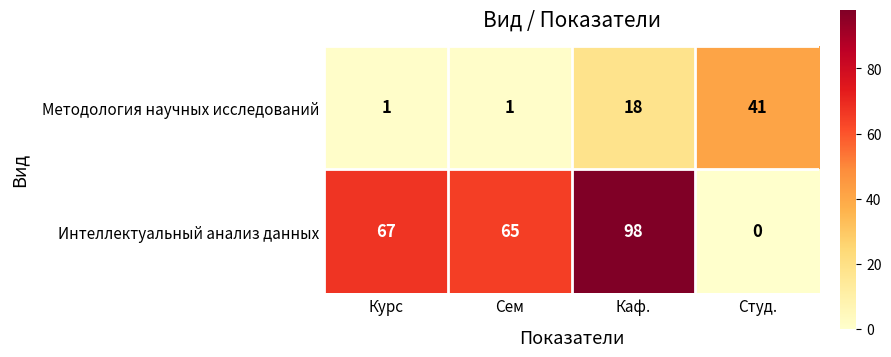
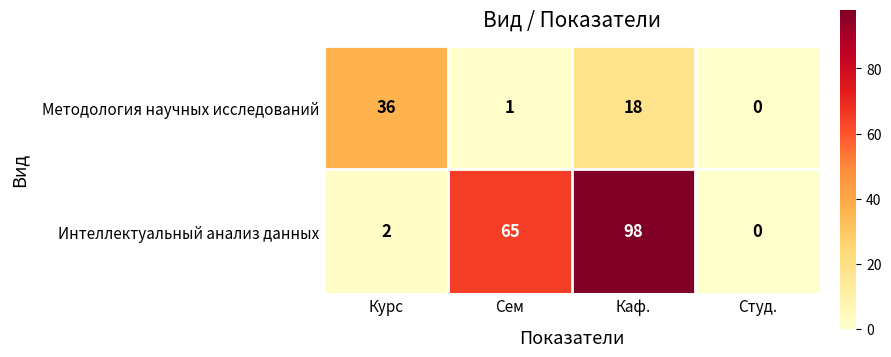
  {
    "Методология научных исследований": {
-     "Курс": 1,
+     "Курс": 36,
      "Сем": 1,
      "Каф.": 18,
-     "Студ.": 41
+     "Студ.": 0
    },
    "Интеллектуальный анализ данных": {
-     "Курс": 67,
+     "Курс": 2,
      "Сем": 65,
      "Каф.": 98,
      "Студ.": 0
    }
  }
